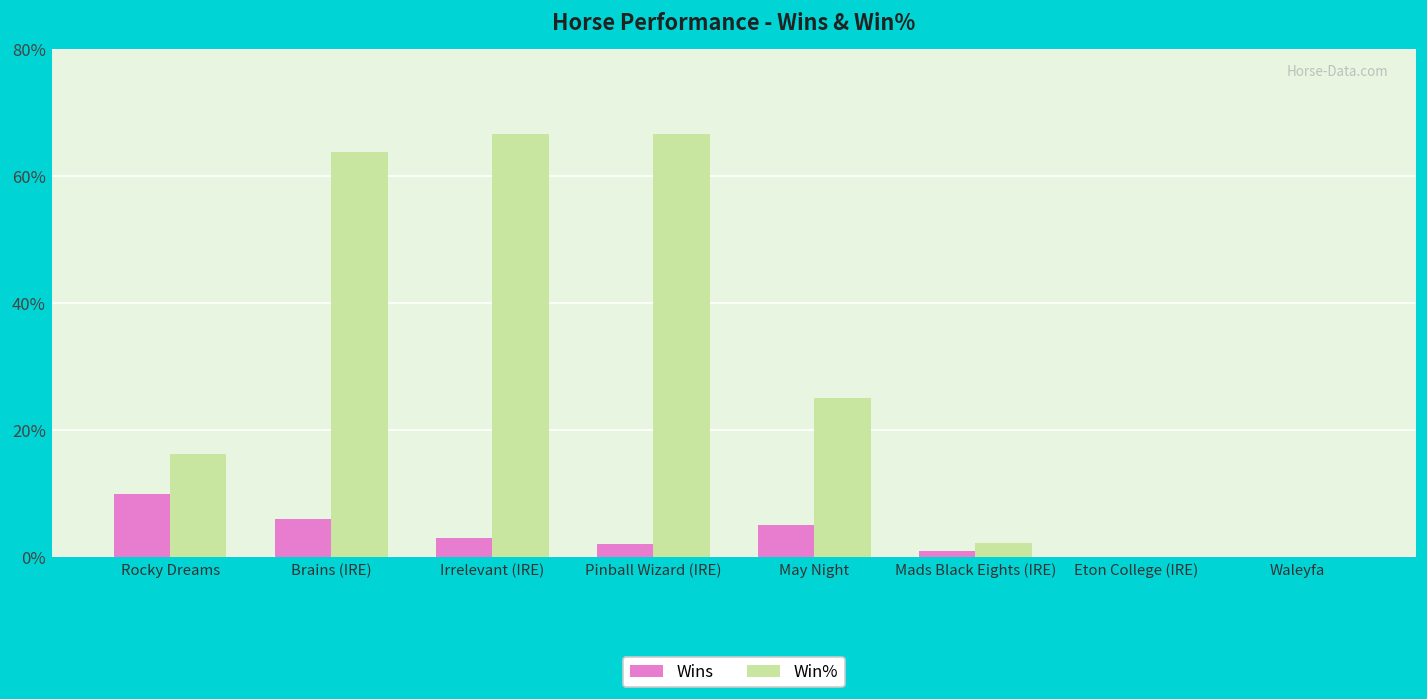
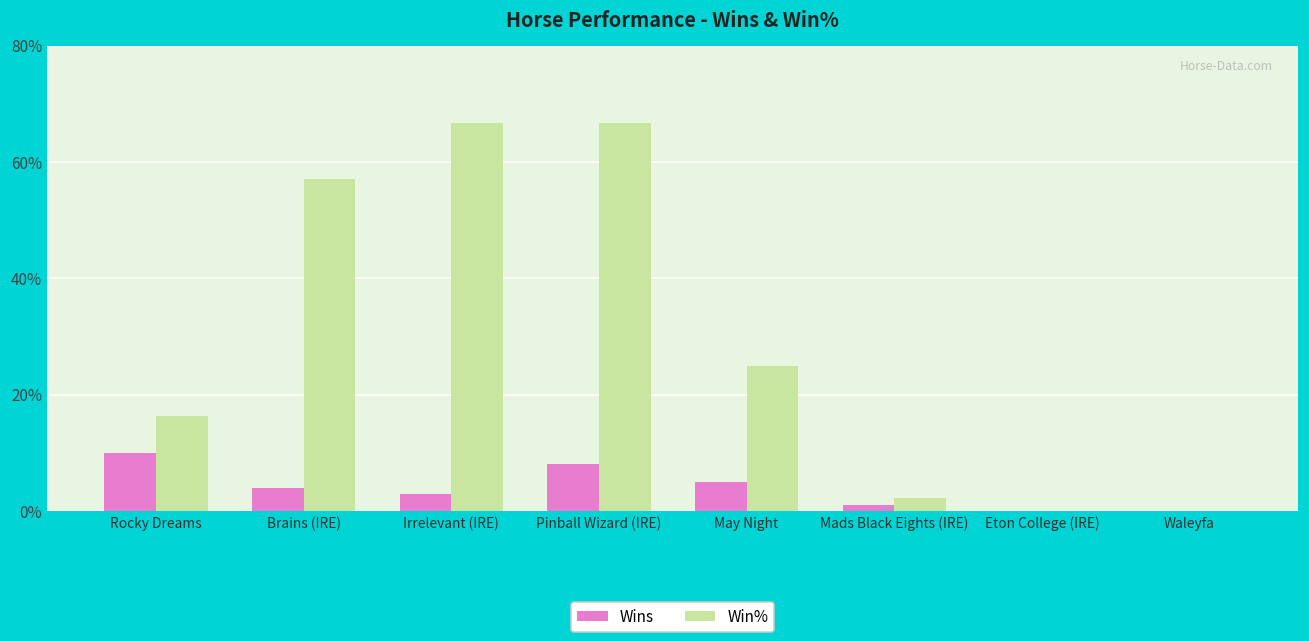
  {
    "Wins": {
      "Rocky Dreams": "10%",
-     "Brains (IRE)": "6%",
+     "Brains (IRE)": "4%",
      "Irrelevant (IRE)": "3%",
-     "Pinball Wizard (IRE)": "2%",
+     "Pinball Wizard (IRE)": "8%",
      "May Night": "5%",
      "Mads Black Eights (IRE)": "1%",
      "Eton College (IRE)": "0%",
      "Waleyfa": "0%"
    },
    "Win%": {
      "Rocky Dreams": "16%",
-     "Brains (IRE)": "64%",
+     "Brains (IRE)": "57%",
      "Irrelevant (IRE)": "67%",
      "Pinball Wizard (IRE)": "67%",
      "May Night": "25%",
      "Mads Black Eights (IRE)": "2%",
      "Eton College (IRE)": "0%",
      "Waleyfa": "0%"
    }
  }
